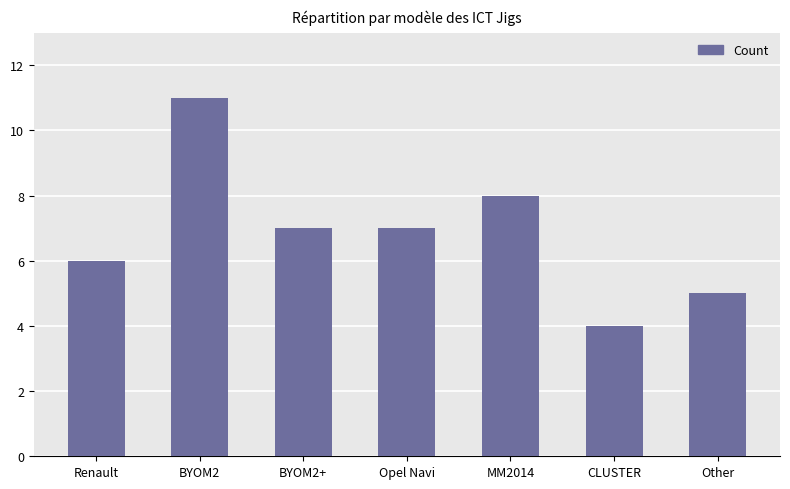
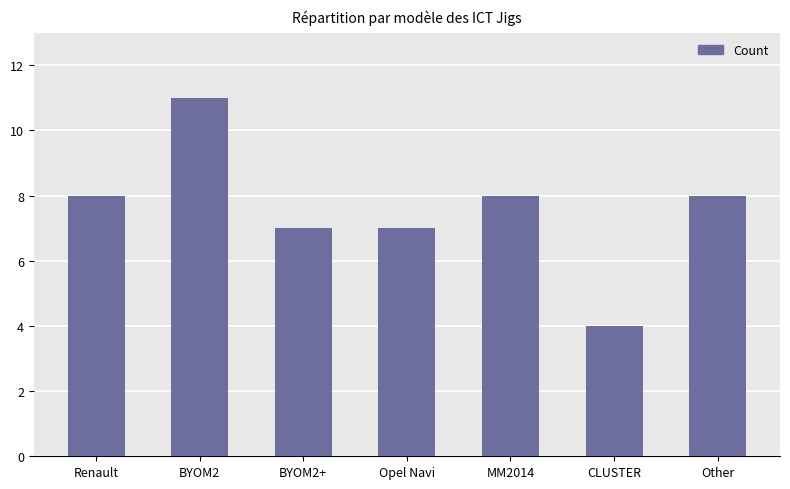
  {
-   "Renault": 6,
+   "Renault": 8,
    "BYOM2": 11,
    "BYOM2+": 7,
    "Opel Navi": 7,
    "MM2014": 8,
    "CLUSTER": 4,
-   "Other": 5
+   "Other": 8
  }
